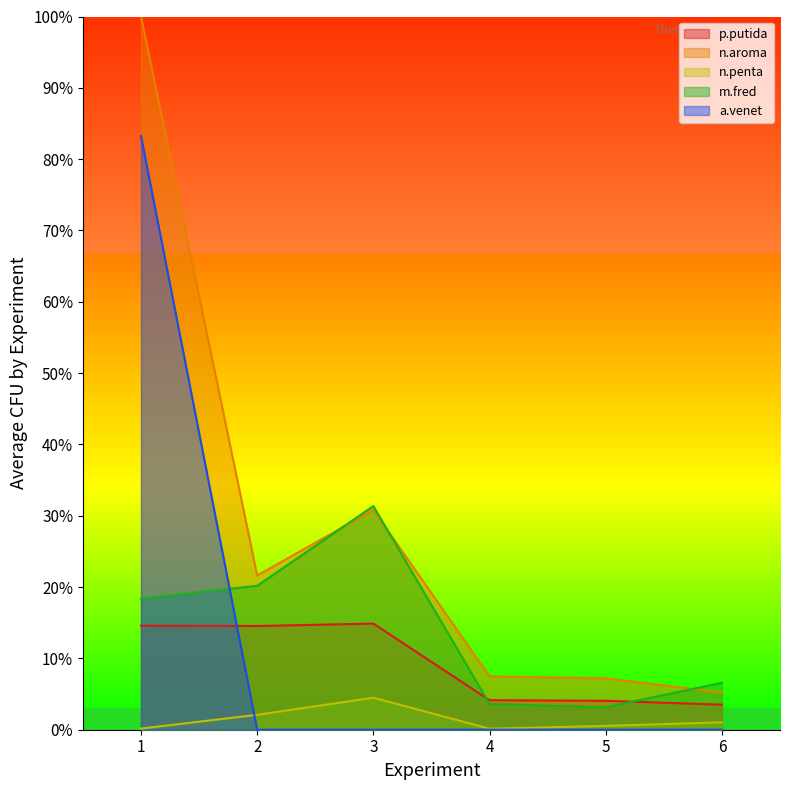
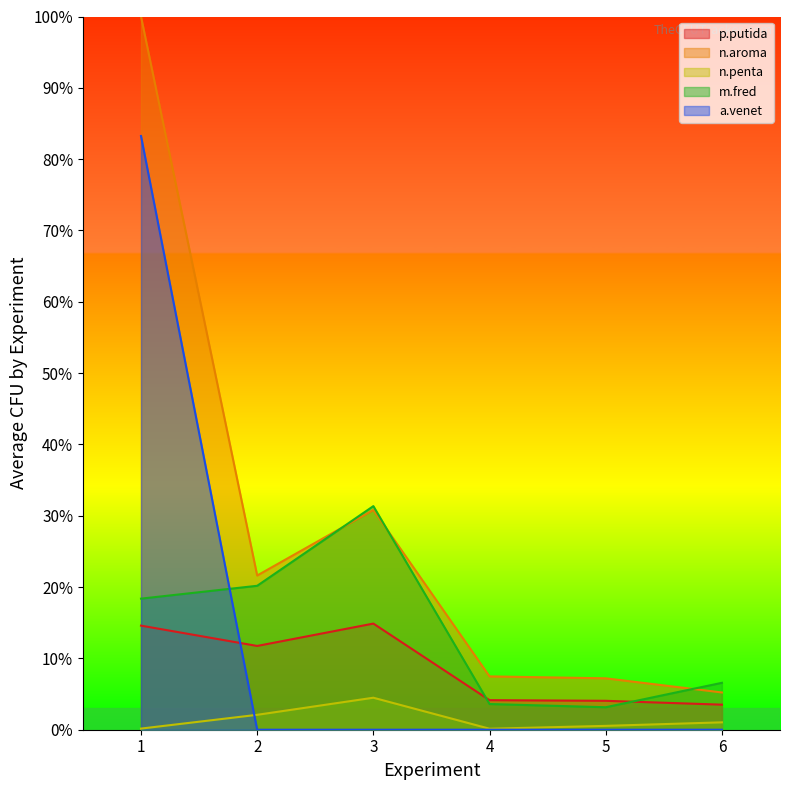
  {
    "p.putida": {
      "1": "15%",
-     "2": "15%",
+     "2": "12%",
      "3": "15%",
      "4": "4%",
      "5": "4%",
      "6": "4%"
    },
    "m.fred": {
      "1": "18%",
      "2": "20%",
      "3": "31%",
      "4": "4%",
      "5": "3%",
      "6": "7%"
    },
    "a.venet": {
      "1": "83%"
    }
  }
